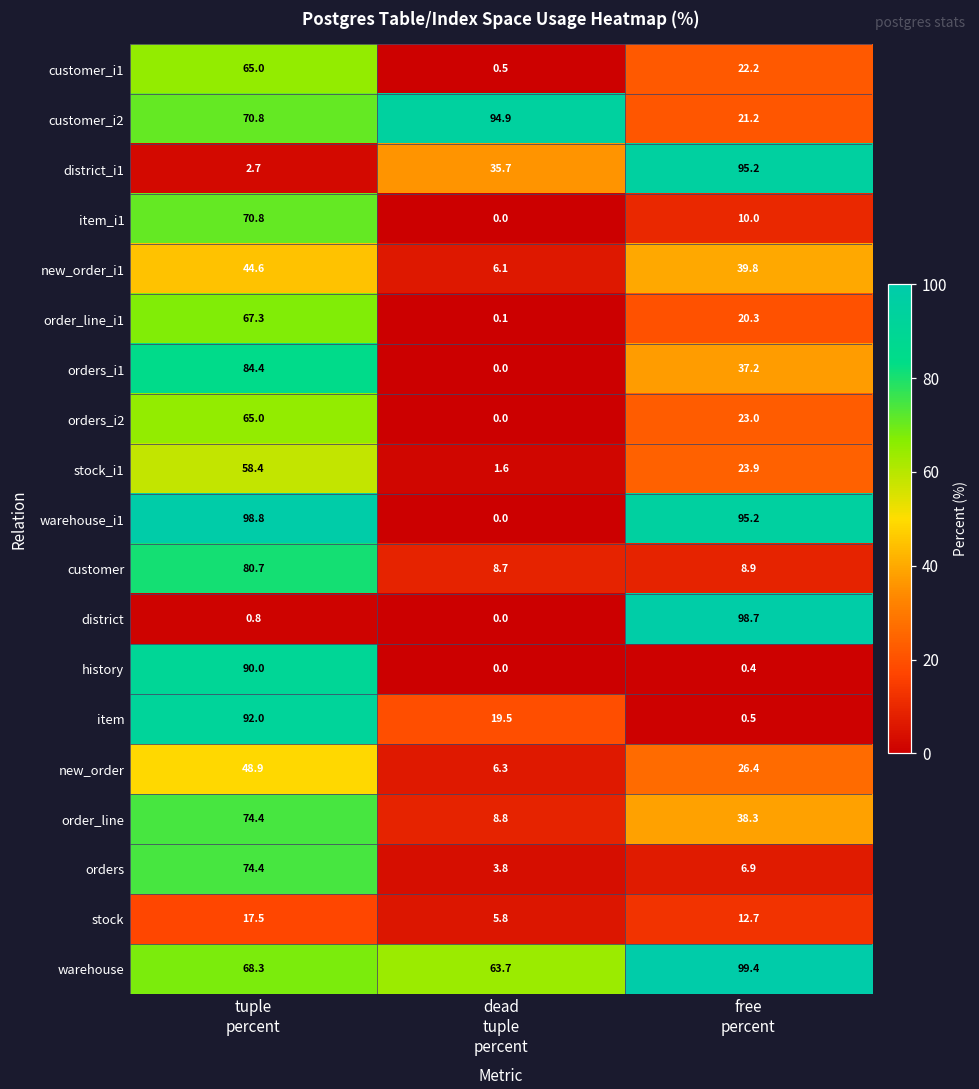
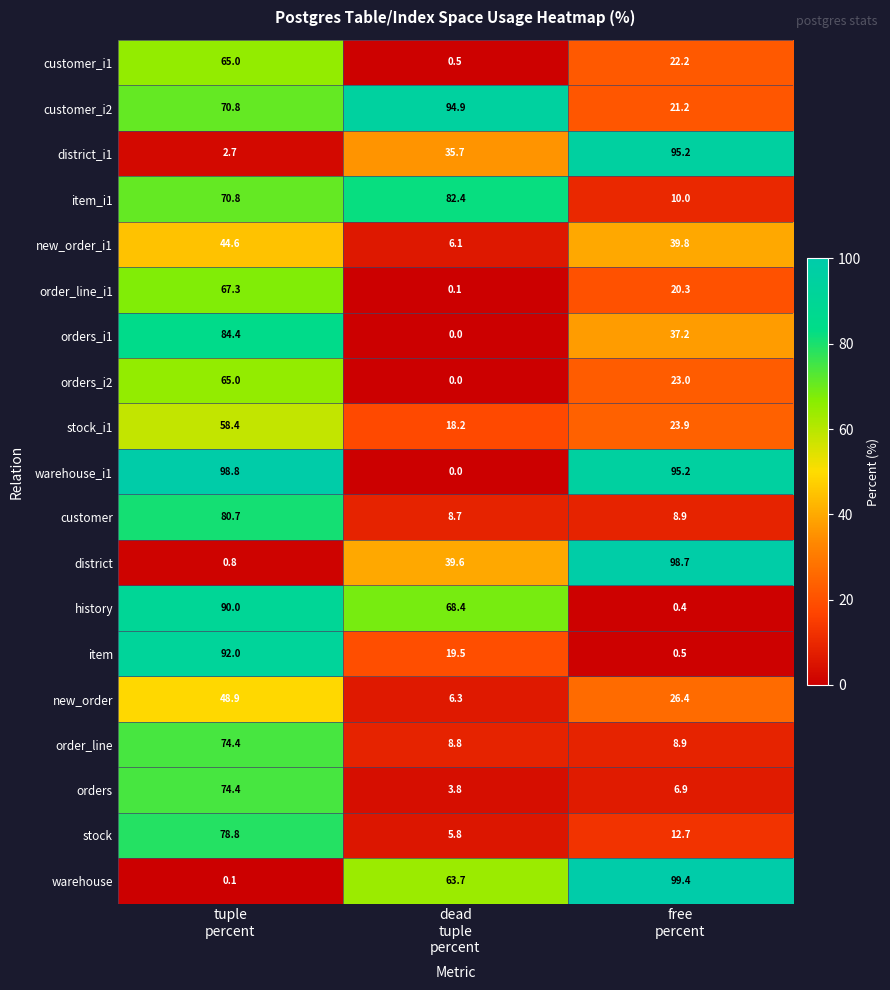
  {
    "customer_i1": {
      "tuple percent": 65.0,
      "dead tuple percent": 0.5,
      "free percent": 22.2
    },
    "customer_i2": {
      "tuple percent": 70.8,
      "dead tuple percent": 94.9,
      "free percent": 21.2
    },
    "district_i1": {
      "tuple percent": 2.7,
      "dead tuple percent": 35.7,
      "free percent": 95.2
    },
    "item_i1": {
      "tuple percent": 70.8,
-     "dead tuple percent": 0.0,
+     "dead tuple percent": 82.4,
      "free percent": 10.0
    },
    "new_order_i1": {
      "tuple percent": 44.6,
      "dead tuple percent": 6.1,
      "free percent": 39.8
    },
    "order_line_i1": {
      "tuple percent": 67.3,
      "dead tuple percent": 0.1,
      "free percent": 20.3
    },
    "orders_i1": {
      "tuple percent": 84.4,
      "dead tuple percent": 0.0,
      "free percent": 37.2
    },
    "orders_i2": {
      "tuple percent": 65.0,
      "dead tuple percent": 0.0,
      "free percent": 23.0
    },
    "stock_i1": {
      "tuple percent": 58.4,
-     "dead tuple percent": 1.6,
+     "dead tuple percent": 18.2,
      "free percent": 23.9
    },
    "warehouse_i1": {
      "tuple percent": 98.8,
      "dead tuple percent": 0.0,
      "free percent": 95.2
    },
    "customer": {
      "tuple percent": 80.7,
      "dead tuple percent": 8.7,
      "free percent": 8.9
    },
    "district": {
      "tuple percent": 0.8,
-     "dead tuple percent": 0.0,
+     "dead tuple percent": 39.6,
      "free percent": 98.7
    },
    "history": {
      "tuple percent": 90.0,
-     "dead tuple percent": 0.0,
+     "dead tuple percent": 68.4,
      "free percent": 0.4
    },
    "item": {
      "tuple percent": 92.0,
      "dead tuple percent": 19.5,
      "free percent": 0.5
    },
    "new_order": {
      "tuple percent": 48.9,
      "dead tuple percent": 6.3,
      "free percent": 26.4
    },
    "order_line": {
      "tuple percent": 74.4,
      "dead tuple percent": 8.8,
-     "free percent": 38.3
+     "free percent": 8.9
    },
    "orders": {
      "tuple percent": 74.4,
      "dead tuple percent": 3.8,
      "free percent": 6.9
    },
    "stock": {
-     "tuple percent": 17.5,
+     "tuple percent": 78.8,
      "dead tuple percent": 5.8,
      "free percent": 12.7
    },
    "warehouse": {
-     "tuple percent": 68.3,
+     "tuple percent": 0.1,
      "dead tuple percent": 63.7,
      "free percent": 99.4
    }
  }
